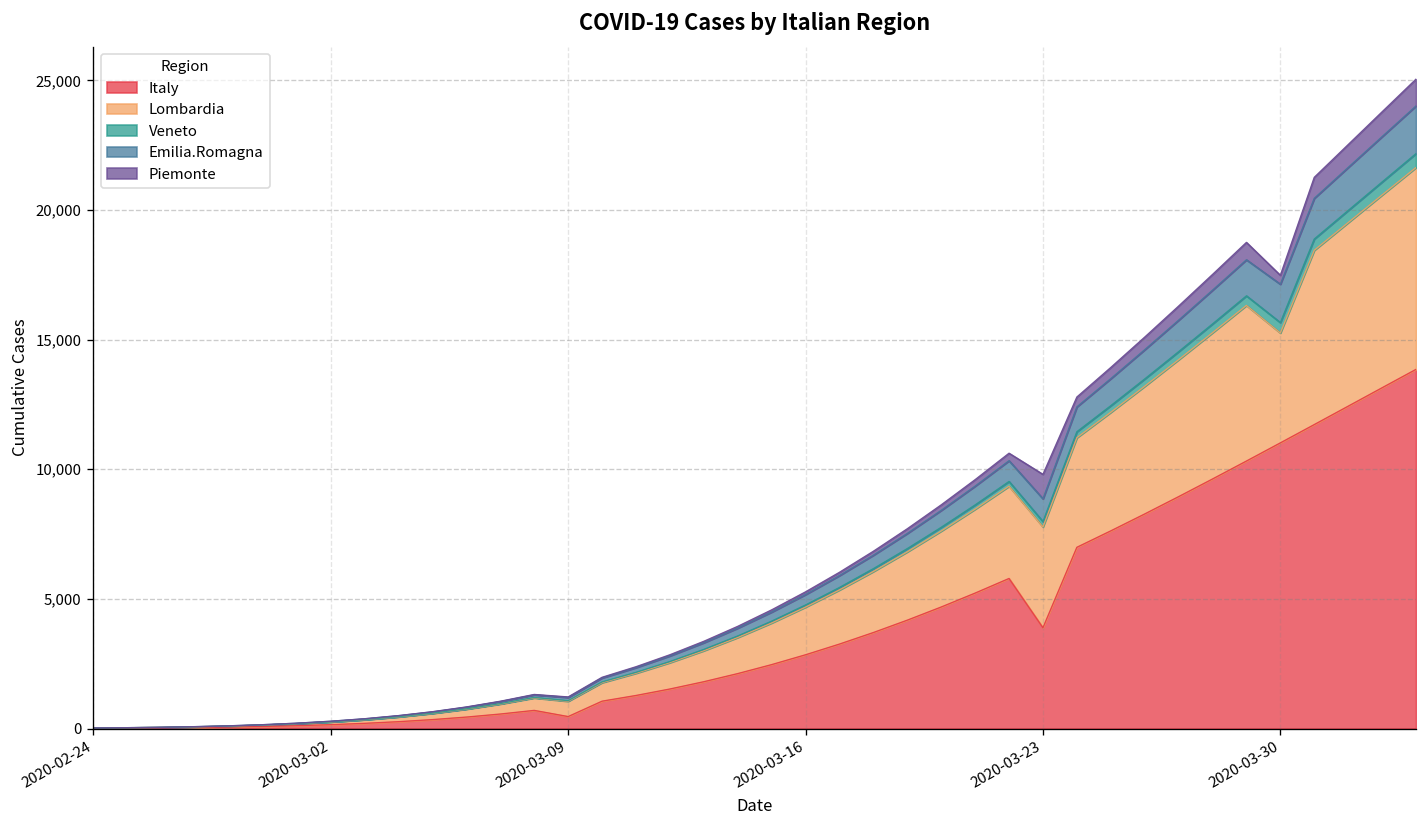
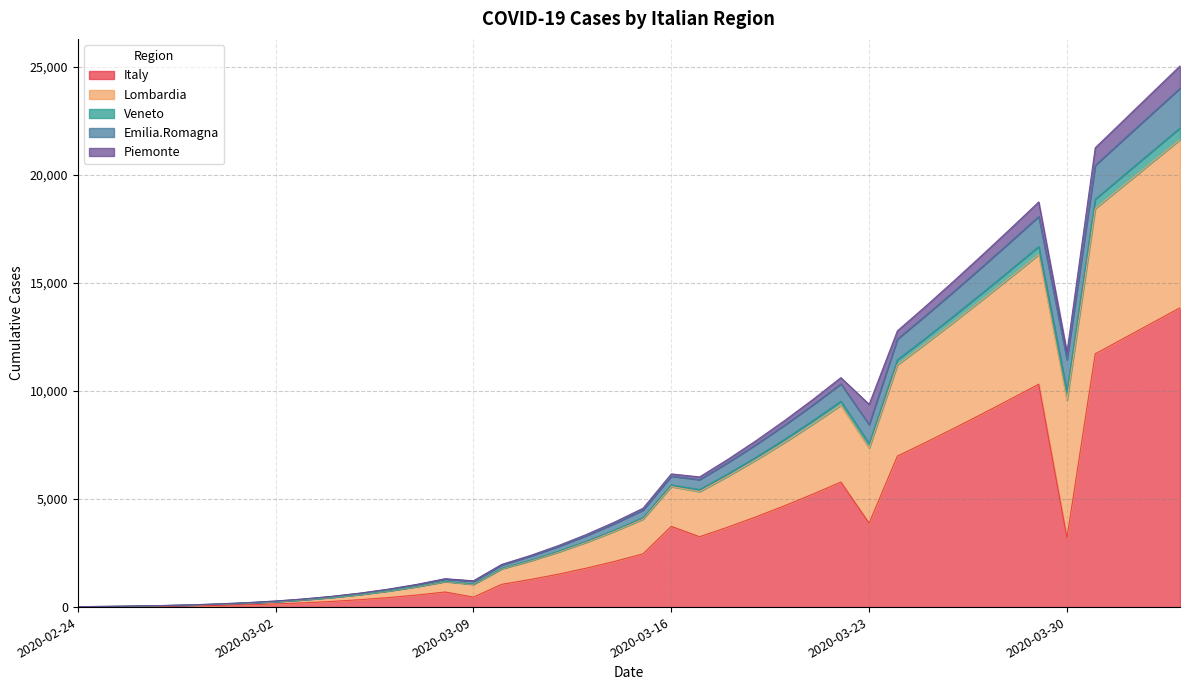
  {
    "Italy": {
      "2020-03-09": "500",
-     "2020-03-16": "2,800",
+     "2020-03-16": "3,700",
      "2020-03-23": "3,900",
-     "2020-03-30": "11,000"
+     "2020-03-30": "3,200"
    },
    "Lombardia": {
-     "2020-03-23": "3,900",
-     "2020-03-30": "4,200"
+     "2020-03-23": "3,500",
+     "2020-03-30": "6,400"
    },
    "Piemonte": {
      "2020-03-23": "900",
      "2020-03-30": "300"
    }
  }
